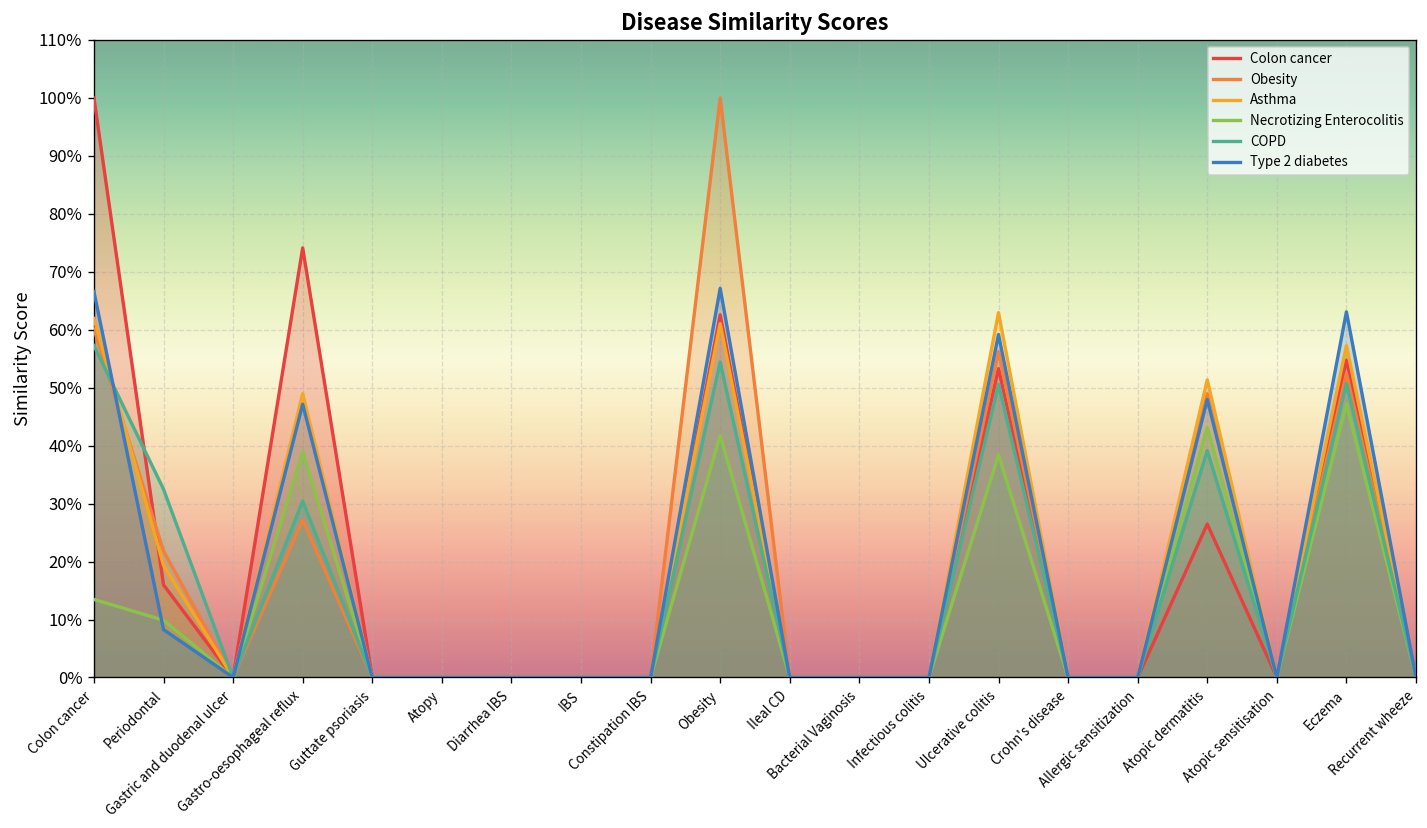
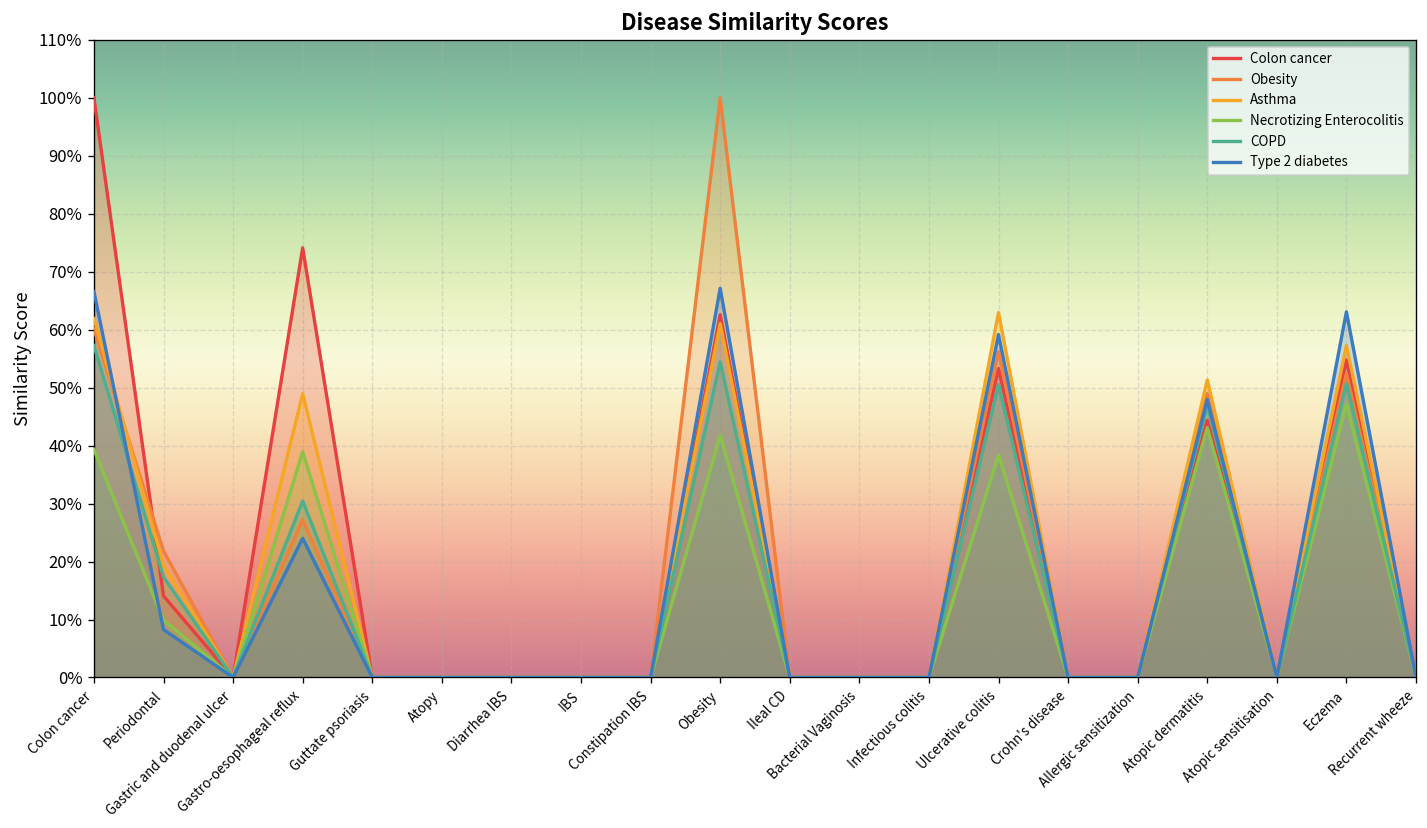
  {
    "Colon cancer": {
      "Colon cancer": "100%",
-     "Periodontal": "16%",
+     "Periodontal": "14%",
      "Gastro-oesophageal reflux": "74%",
      "Obesity": "63%",
      "Ulcerative colitis": "53%",
-     "Atopic dermatitis": "26%",
+     "Atopic dermatitis": "44%",
      "Eczema": "55%"
    },
    "Necrotizing Enterocolitis": {
-     "Colon cancer": "13%",
+     "Colon cancer": "39%",
      "Periodontal": "10%",
      "Gastro-oesophageal reflux": "39%",
      "Obesity": "42%",
      "Ulcerative colitis": "38%",
      "Atopic dermatitis": "43%",
      "Eczema": "47%"
    },
    "COPD": {
      "Colon cancer": "57%",
-     "Periodontal": "32%",
+     "Periodontal": "17%",
      "Gastro-oesophageal reflux": "30%",
      "Obesity": "54%",
      "Ulcerative colitis": "51%",
-     "Atopic dermatitis": "39%",
+     "Atopic dermatitis": "47%",
      "Eczema": "51%"
    },
    "Type 2 diabetes": {
      "Colon cancer": "67%",
      "Periodontal": "8%",
-     "Gastro-oesophageal reflux": "47%",
+     "Gastro-oesophageal reflux": "24%",
      "Obesity": "67%",
      "Ulcerative colitis": "59%",
      "Atopic dermatitis": "48%",
      "Eczema": "63%"
    }
  }
